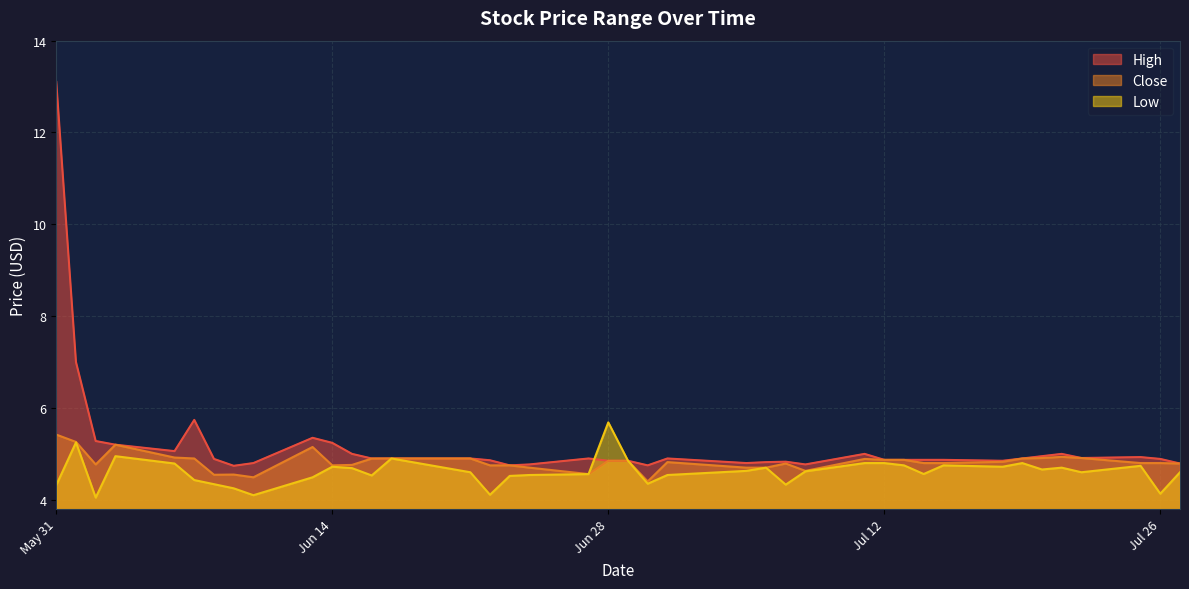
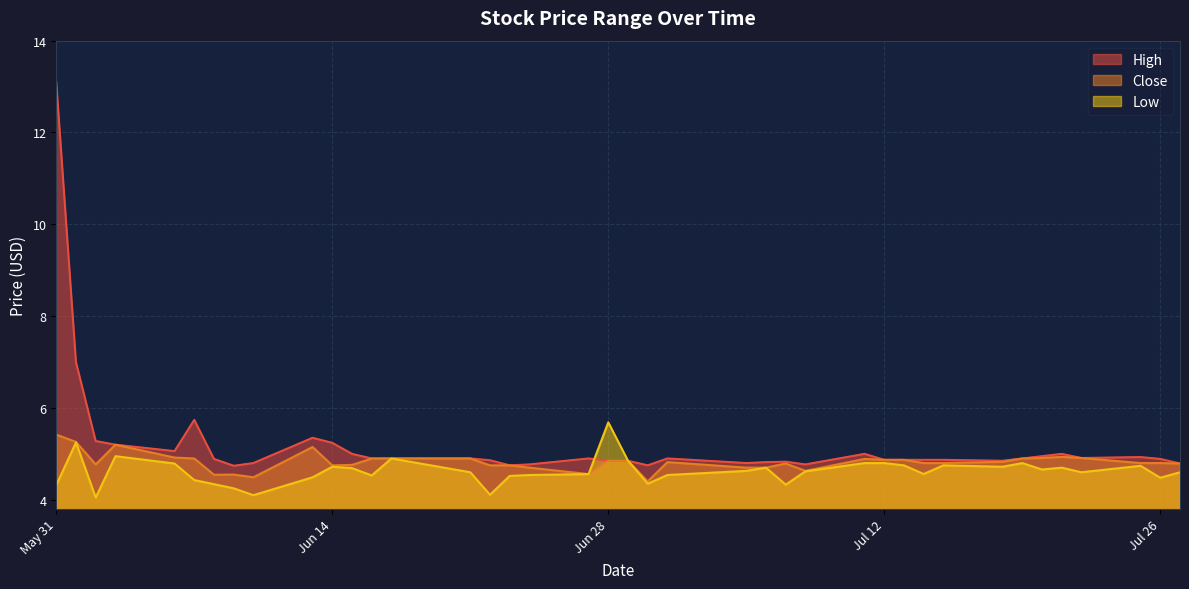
  {
    "Low": {
      "May 31": 4.3,
      "Jun 28": 5.7,
      "Jul 12": 4.8,
-     "Jul 26": 4.1
+     "Jul 26": 4.5
    }
  }
